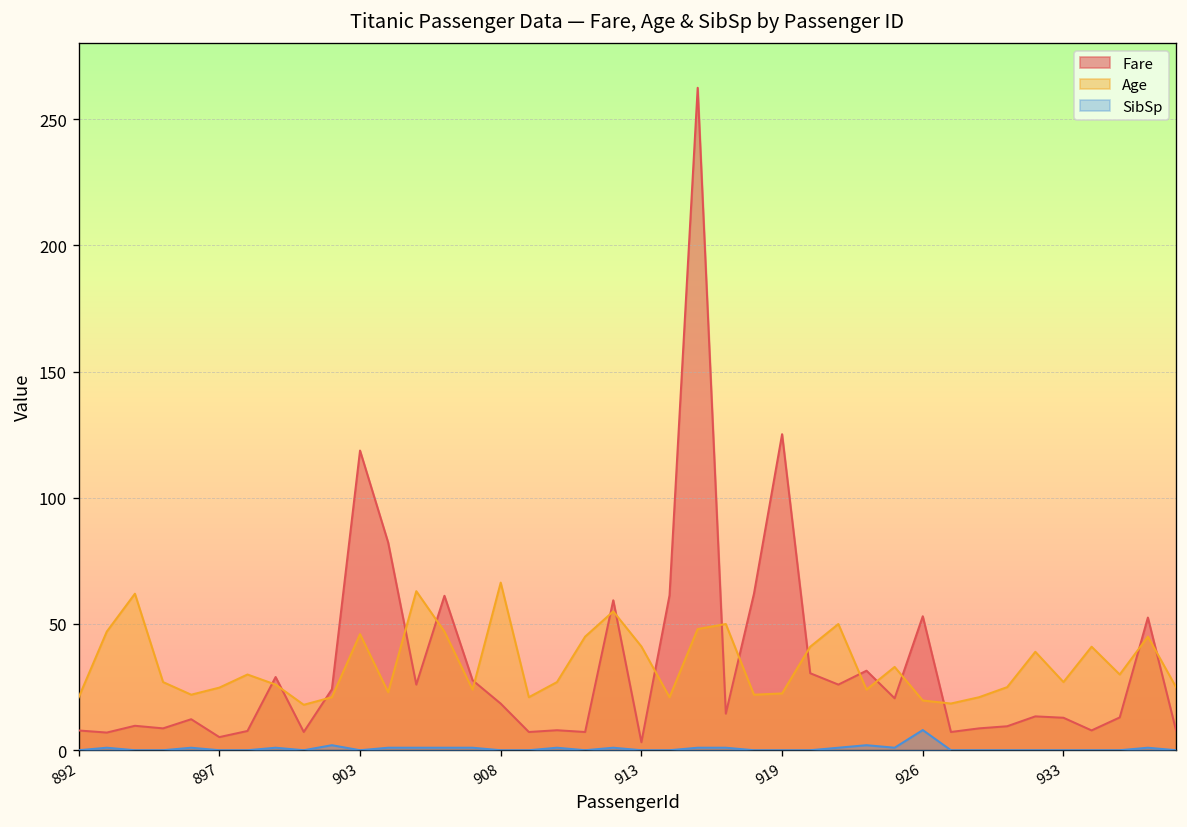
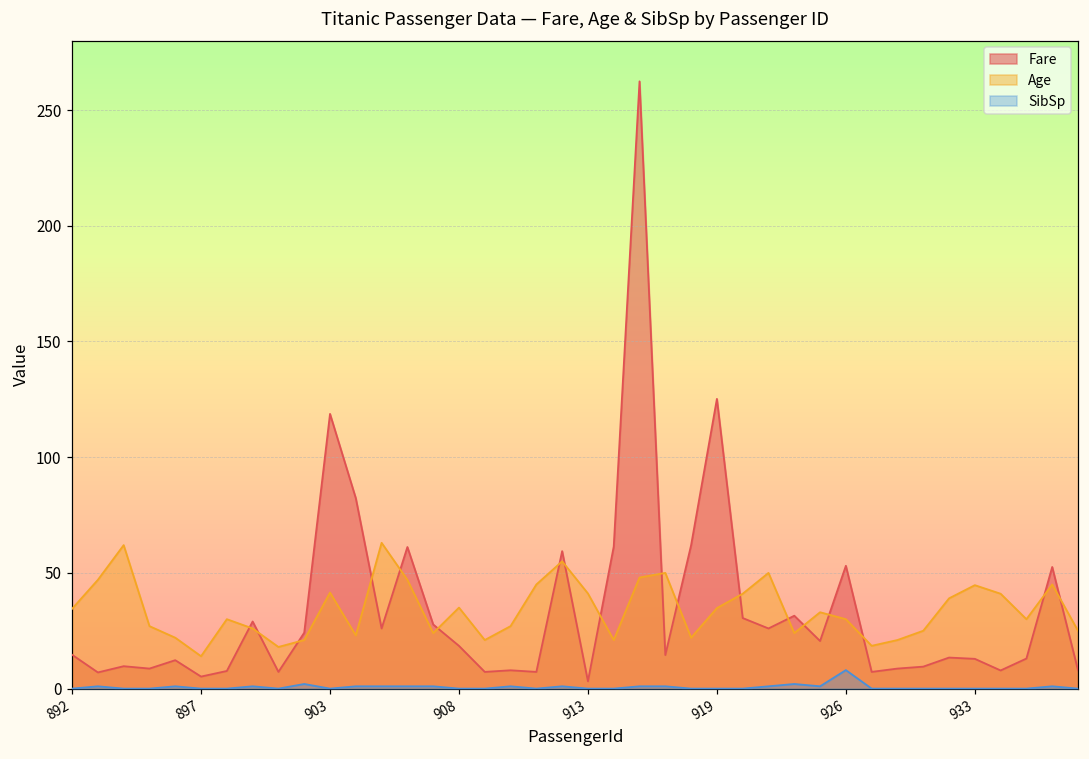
  {
    "Fare": {
-     "892": 8,
+     "892": 15,
      "897": 5,
      "903": 119,
      "908": 18,
      "913": 3,
      "919": 125,
      "926": 53,
      "933": 13
    },
    "Age": {
-     "892": 21,
-     "897": 25,
-     "903": 46,
-     "908": 66,
+     "892": 35,
+     "897": 14,
+     "903": 42,
+     "908": 35,
      "913": 41,
-     "919": 23,
-     "926": 20,
-     "933": 27
+     "919": 35,
+     "926": 30,
+     "933": 45
    },
    "SibSp": {
      "892": 0,
      "897": 0,
      "903": 0,
      "908": 0,
      "913": 0,
      "919": 0,
      "926": 8,
      "933": 0
    }
  }
